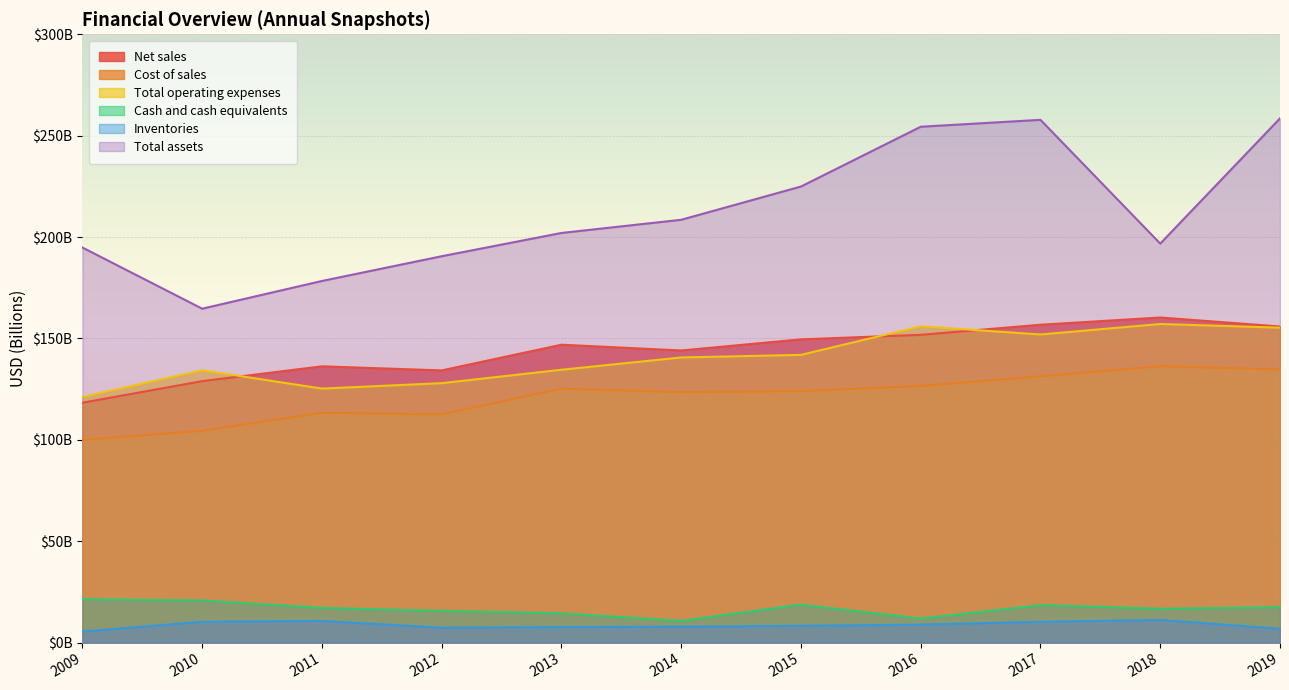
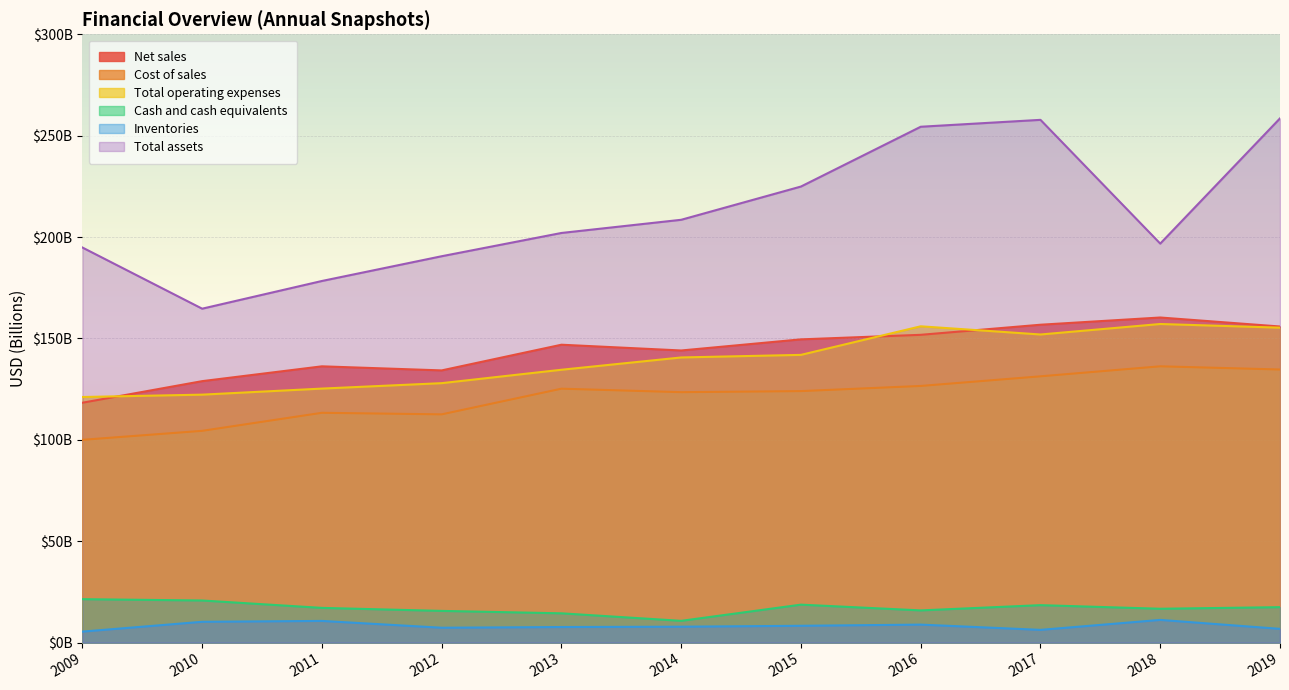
  {
    "Total operating expenses": {
      "2009": "$121000000000",
-     "2010": "$134000000000",
+     "2010": "$122000000000",
      "2011": "$125000000000",
      "2012": "$128000000000",
      "2013": "$135000000000",
      "2014": "$141000000000",
      "2015": "$142000000000",
      "2016": "$156000000000",
      "2017": "$152000000000",
      "2018": "$157000000000"
    },
    "Cash and cash equivalents": {
      "2009": "$21000000000",
      "2010": "$21000000000",
      "2011": "$17000000000",
      "2012": "$16000000000",
      "2013": "$14000000000",
      "2014": "$11000000000",
      "2015": "$19000000000",
-     "2016": "$12000000000",
+     "2016": "$16000000000",
      "2017": "$18000000000",
      "2018": "$17000000000",
      "2019": "$18000000000"
    },
    "Inventories": {
      "2009": "$5000000000",
      "2010": "$10000000000",
      "2011": "$11000000000",
      "2012": "$7000000000",
      "2013": "$8000000000",
      "2014": "$8000000000",
      "2015": "$8000000000",
      "2016": "$9000000000",
-     "2017": "$10000000000",
+     "2017": "$6000000000",
      "2018": "$11000000000",
      "2019": "$7000000000"
    },
    "Total assets": {
      "2009": "$195000000000",
      "2010": "$165000000000",
      "2011": "$178000000000",
      "2012": "$191000000000",
      "2013": "$202000000000",
      "2014": "$209000000000",
      "2015": "$225000000000",
      "2016": "$254000000000",
      "2017": "$258000000000",
      "2018": "$197000000000",
      "2019": "$259000000000"
    }
  }
